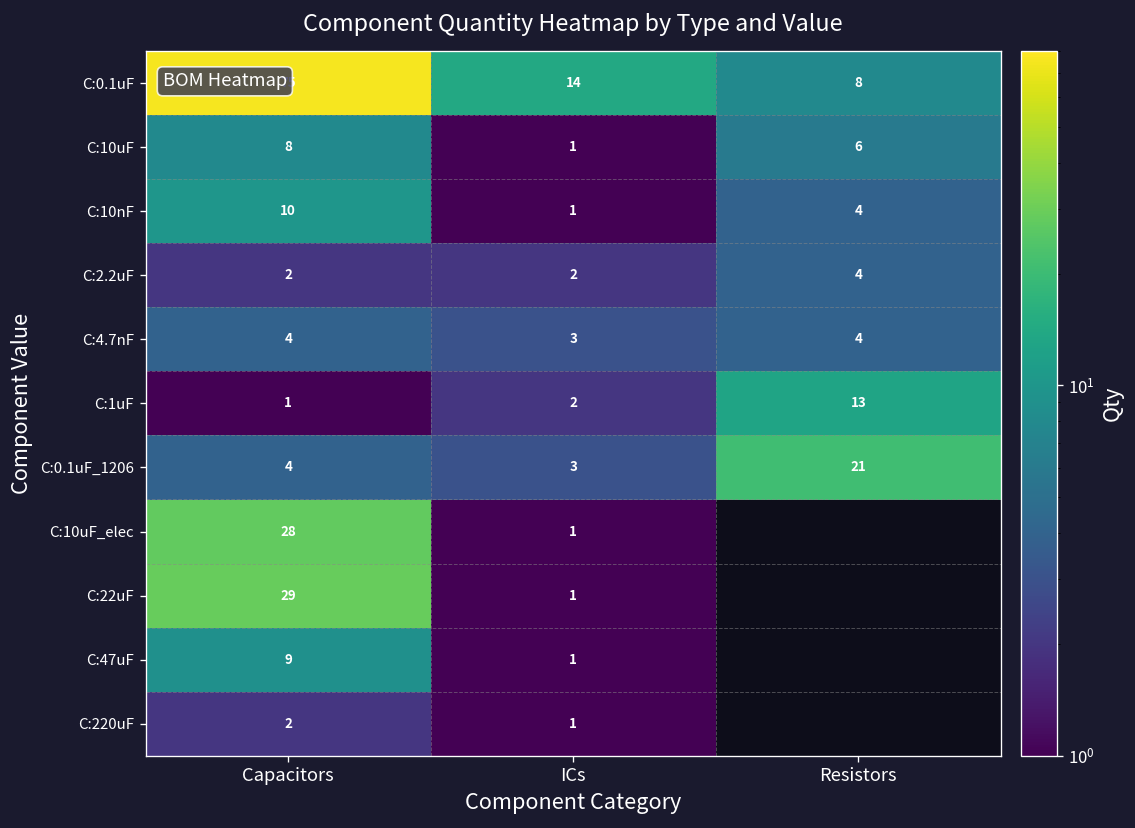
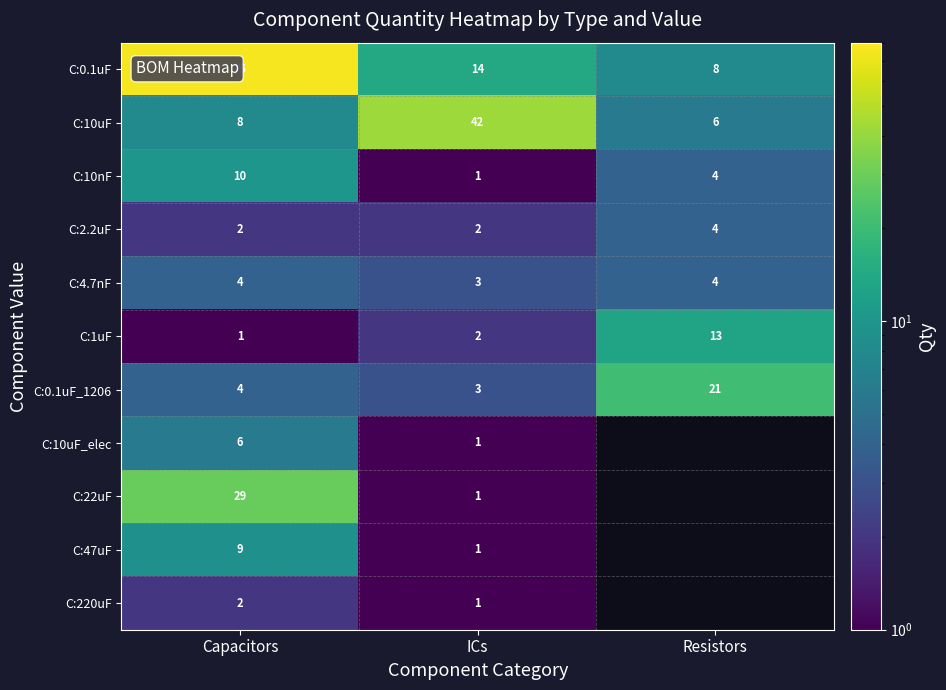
  {
    "C:0.1uF": {
      "ICs": 14,
      "Resistors": 8
    },
    "C:10uF": {
      "Capacitors": 8,
-     "ICs": 1,
+     "ICs": 42,
      "Resistors": 6
    },
    "C:10nF": {
      "Capacitors": 10,
      "ICs": 1,
      "Resistors": 4
    },
    "C:2.2uF": {
      "Capacitors": 2,
      "ICs": 2,
      "Resistors": 4
    },
    "C:4.7nF": {
      "Capacitors": 4,
      "ICs": 3,
      "Resistors": 4
    },
    "C:1uF": {
      "Capacitors": 1,
      "ICs": 2,
      "Resistors": 13
    },
    "C:0.1uF_1206": {
      "Capacitors": 4,
      "ICs": 3,
      "Resistors": 21
    },
    "C:10uF_elec": {
-     "Capacitors": 28,
+     "Capacitors": 6,
      "ICs": 1
    },
    "C:22uF": {
      "Capacitors": 29,
      "ICs": 1
    },
    "C:47uF": {
      "Capacitors": 9,
      "ICs": 1
    },
    "C:220uF": {
      "Capacitors": 2,
      "ICs": 1
    }
  }
